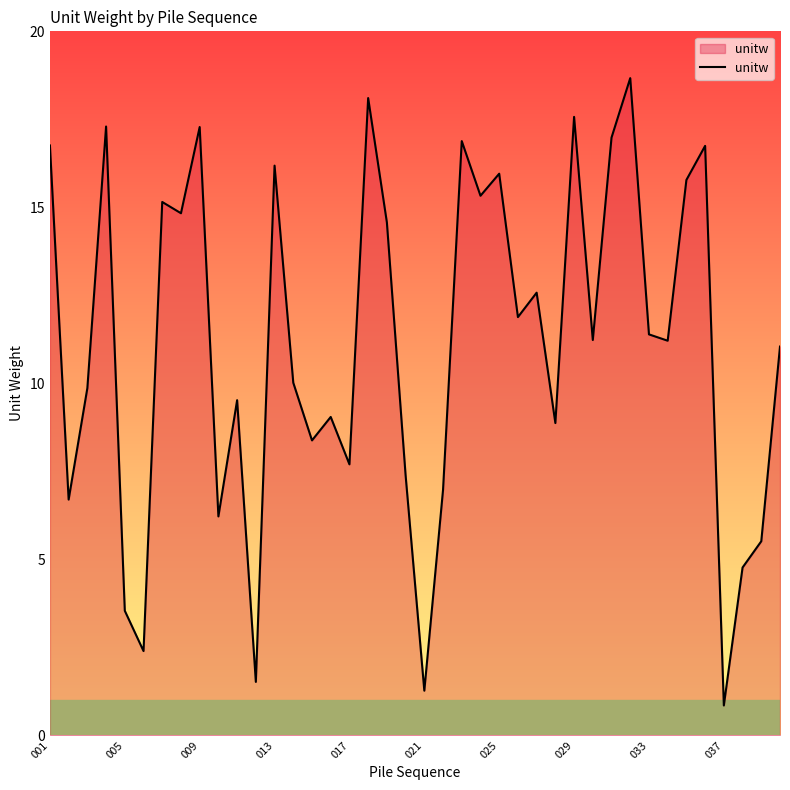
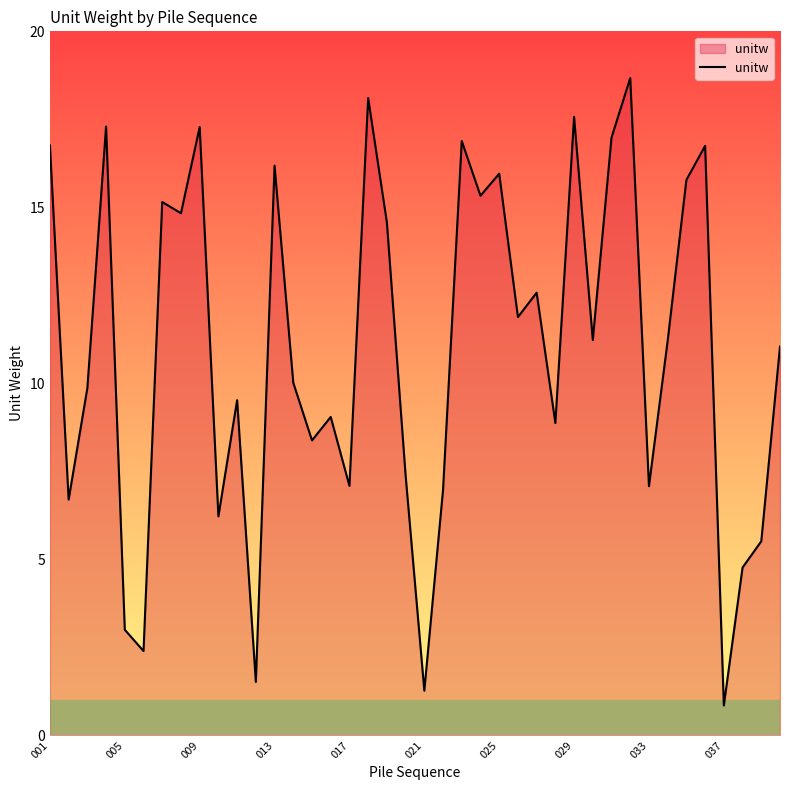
  {
    "001": 16.8,
-   "005": 3.5,
+   "005": 3.0,
    "009": 17.3,
    "013": 16.2,
-   "017": 7.7,
+   "017": 7.1,
    "021": 1.3,
    "025": 16.0,
    "029": 17.6,
-   "033": 11.4
+   "033": 7.1
  }
